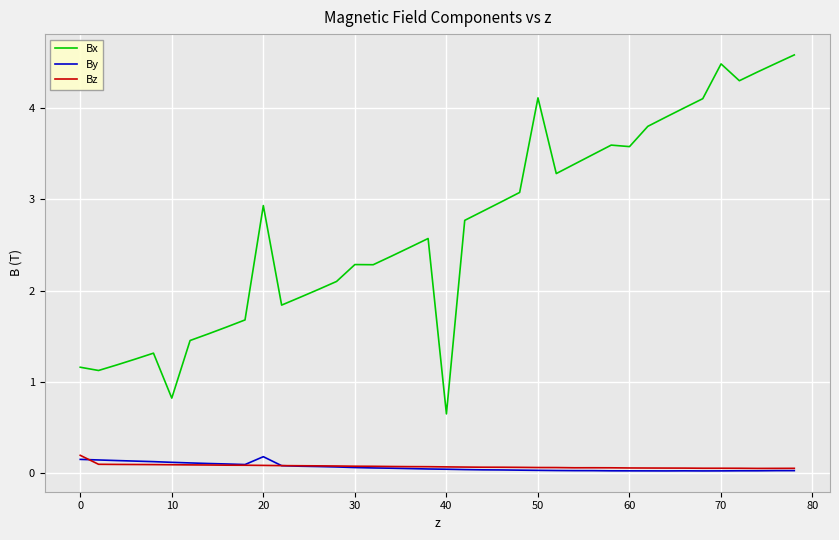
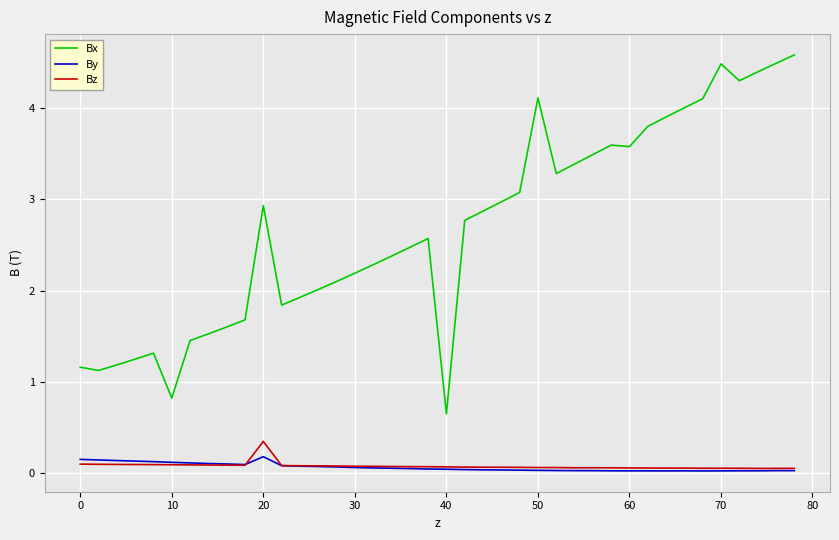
  {
    "Bx": {
      "0": 1.2,
      "10": 0.8,
      "20": 2.9,
-     "30": 2.3,
+     "30": 2.2,
      "40": 0.6,
      "50": 4.1,
      "60": 3.6,
      "70": 4.5
    },
    "By": {
      "0": 0.2,
      "20": 0.2,
      "50": 0.0,
      "60": 0.0,
      "70": 0.0
    },
    "Bz": {
-     "0": 0.2,
-     "20": 0.1,
+     "0": 0.1,
+     "20": 0.3,
      "50": 0.1,
      "60": 0.1,
      "70": 0.1
    }
  }
